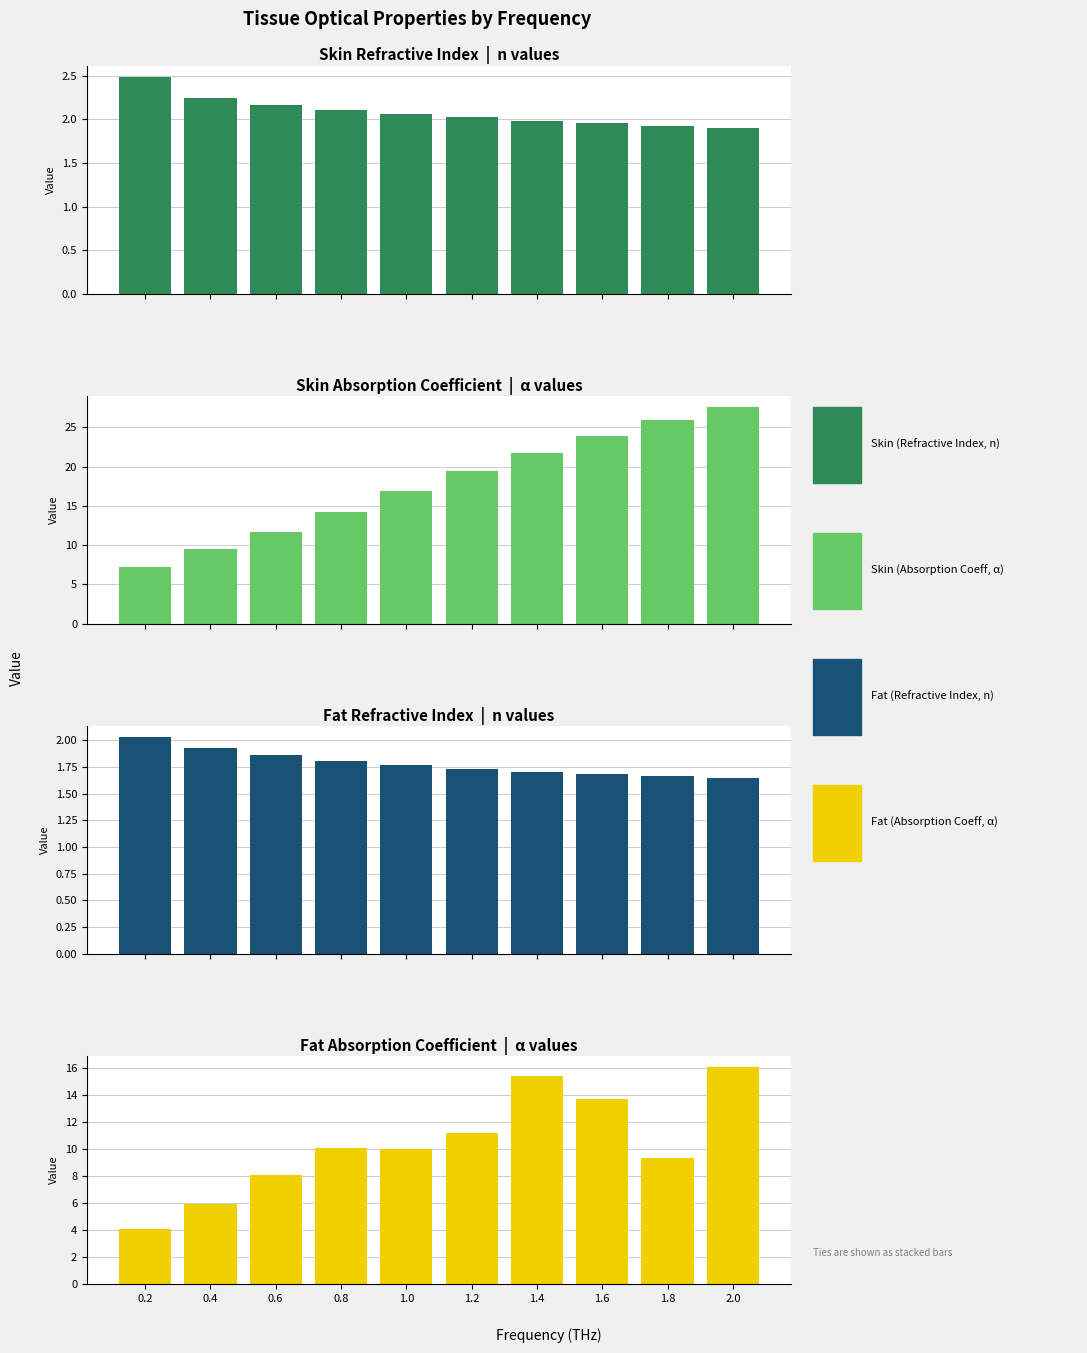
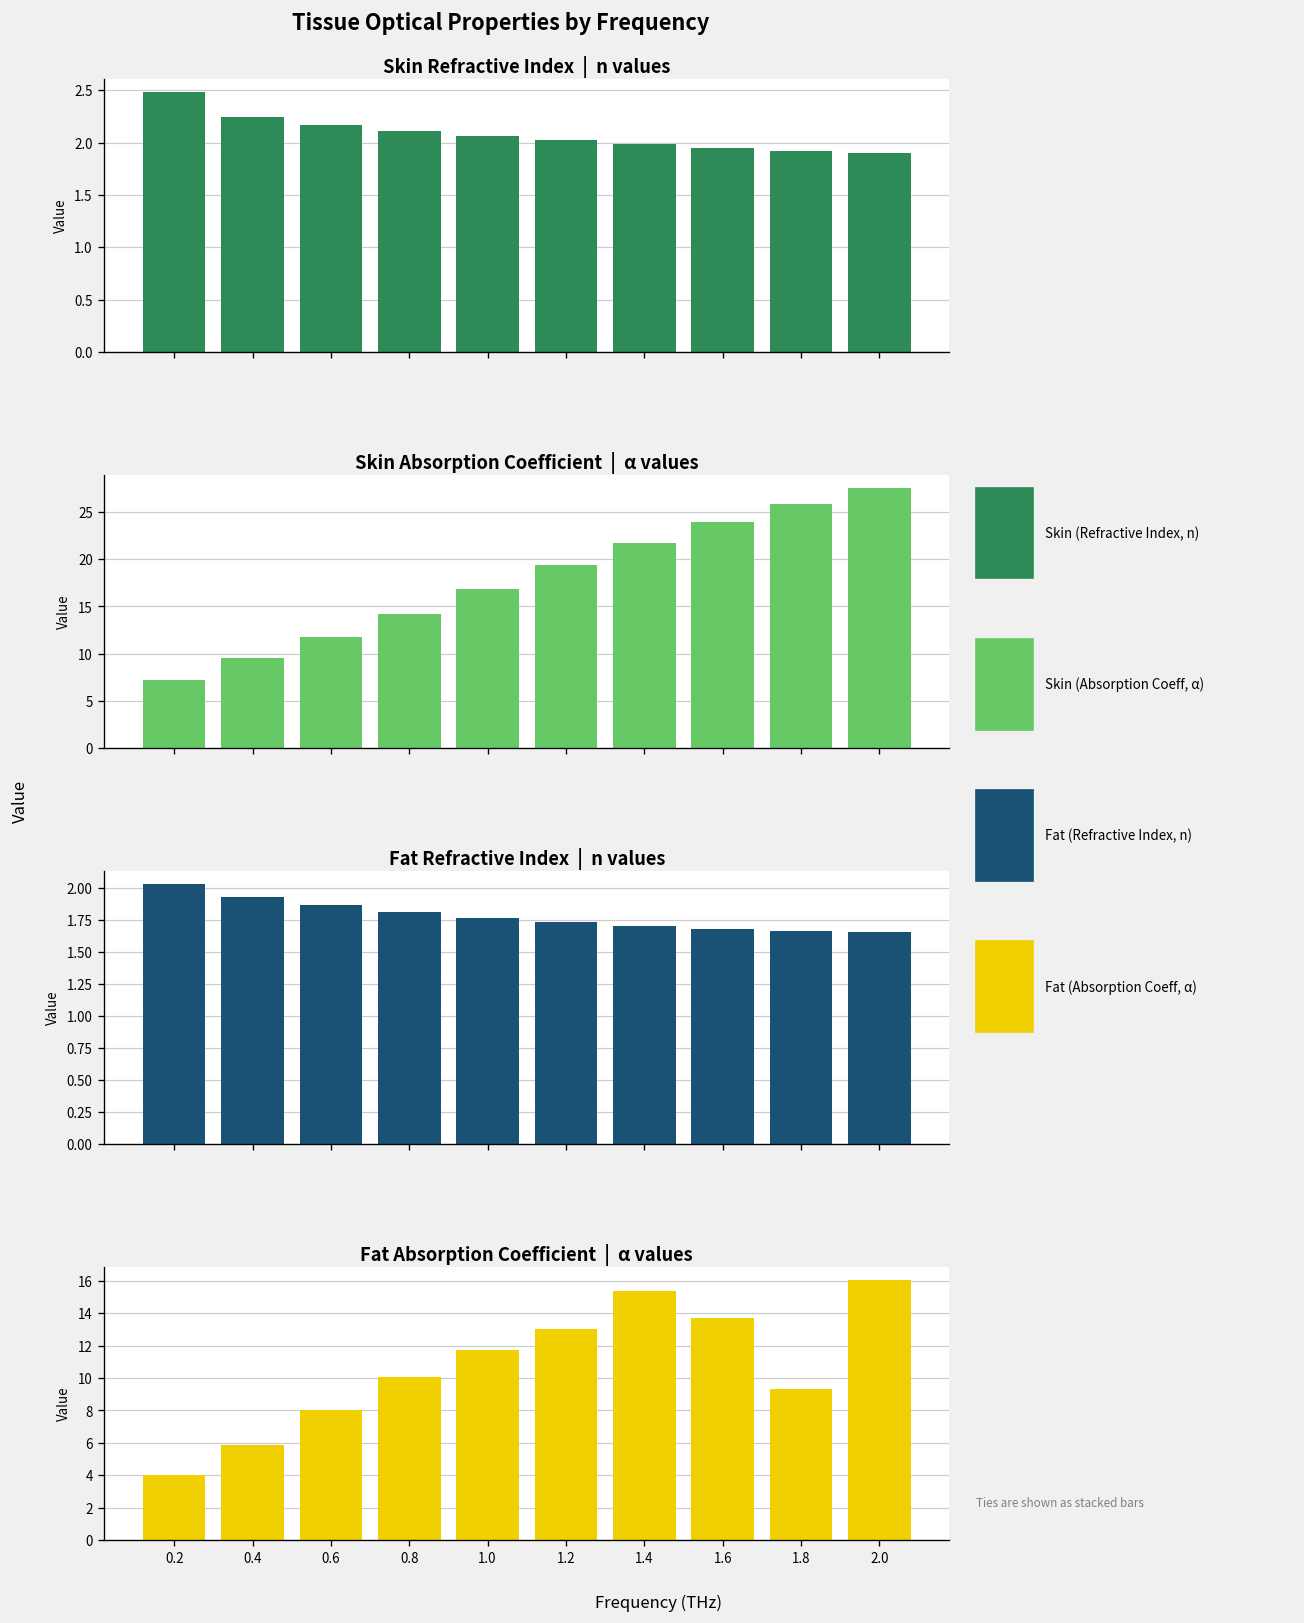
  {
    "Fat Absorption Coefficient | α values": {
      "0.2": 4.0,
      "0.4": 5.9,
      "0.6": 8.0,
      "0.8": 10.0,
-     "1.0": 10.0,
-     "1.2": 11.2,
+     "1.0": 11.7,
+     "1.2": 13.0,
      "1.4": 15.4,
      "1.6": 13.7,
      "1.8": 9.3,
      "2.0": 16.0
    }
  }
